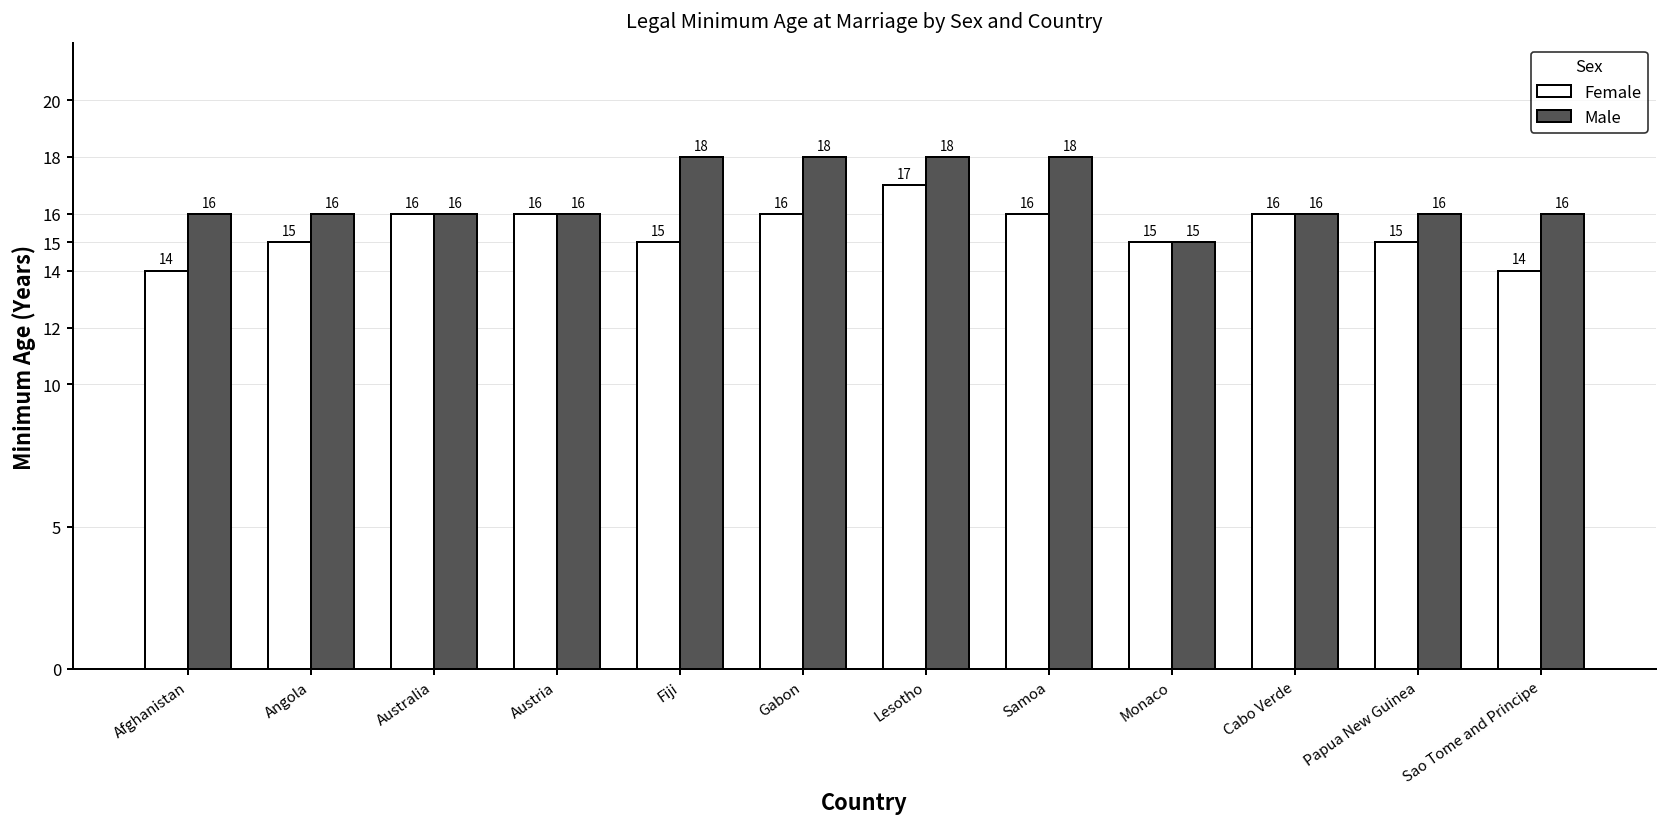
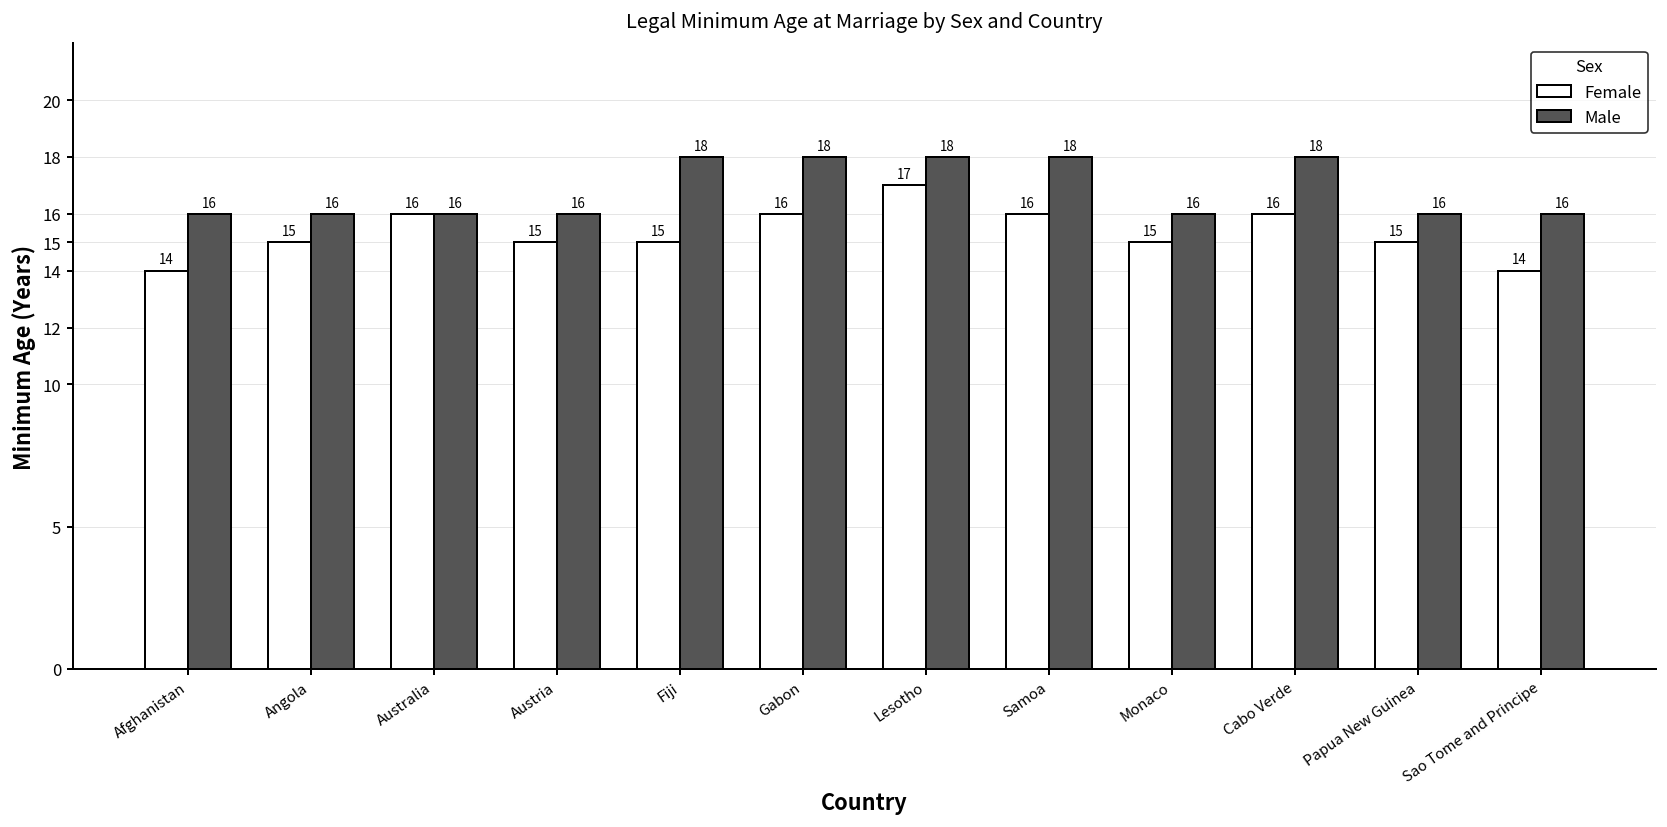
  {
    "Female": {
      "Afghanistan": 14,
      "Angola": 15,
      "Australia": 16,
-     "Austria": 16,
+     "Austria": 15,
      "Fiji": 15,
      "Gabon": 16,
      "Lesotho": 17,
      "Samoa": 16,
      "Monaco": 15,
      "Cabo Verde": 16,
      "Papua New Guinea": 15,
      "Sao Tome and Principe": 14
    },
    "Male": {
      "Afghanistan": 16,
      "Angola": 16,
      "Australia": 16,
      "Austria": 16,
      "Fiji": 18,
      "Gabon": 18,
      "Lesotho": 18,
      "Samoa": 18,
-     "Monaco": 15,
-     "Cabo Verde": 16,
+     "Monaco": 16,
+     "Cabo Verde": 18,
      "Papua New Guinea": 16,
      "Sao Tome and Principe": 16
    }
  }
